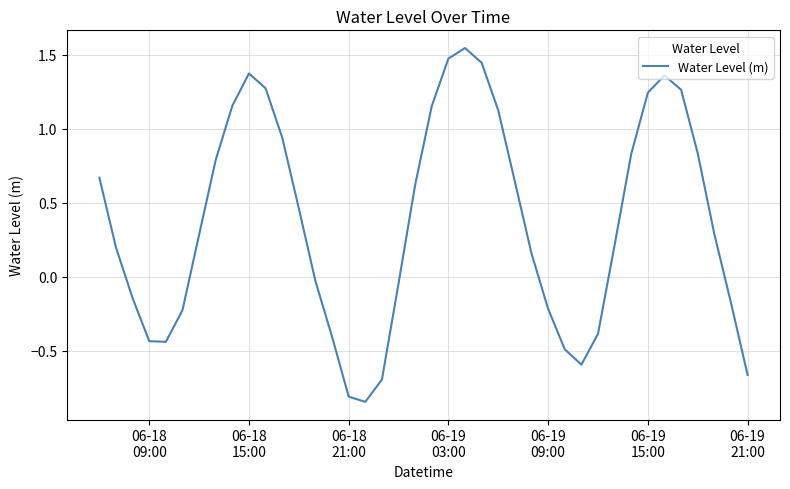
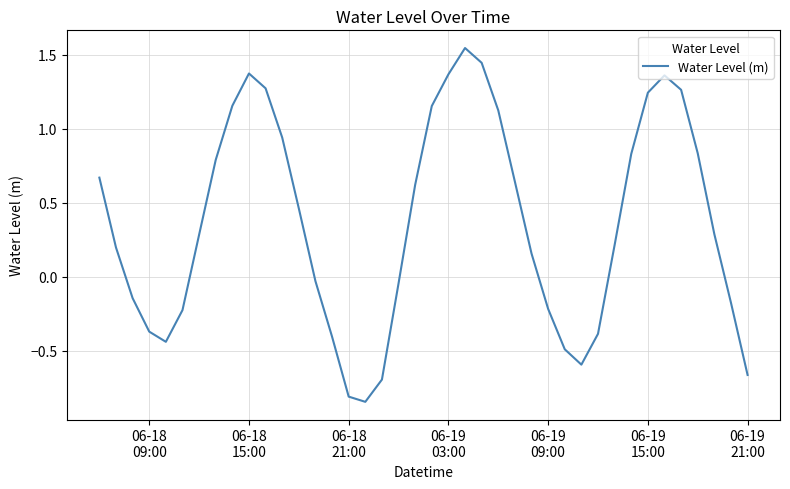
  {
-   "06-18 09:00": -0.44,
+   "06-18 09:00": -0.37,
    "06-18 15:00": 1.37,
    "06-18 21:00": -0.81,
-   "06-19 03:00": 1.47,
+   "06-19 03:00": 1.37,
    "06-19 09:00": -0.22,
    "06-19 15:00": 1.24,
    "06-19 21:00": -0.66
  }
